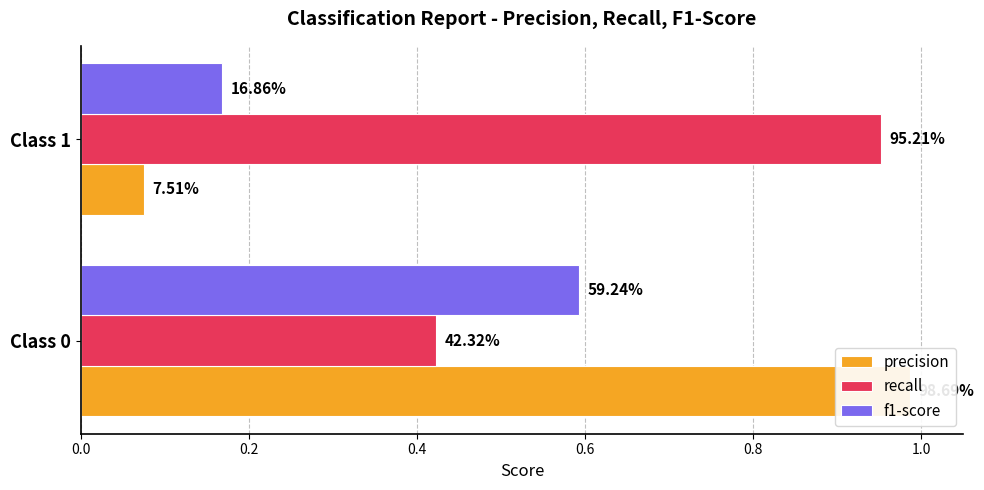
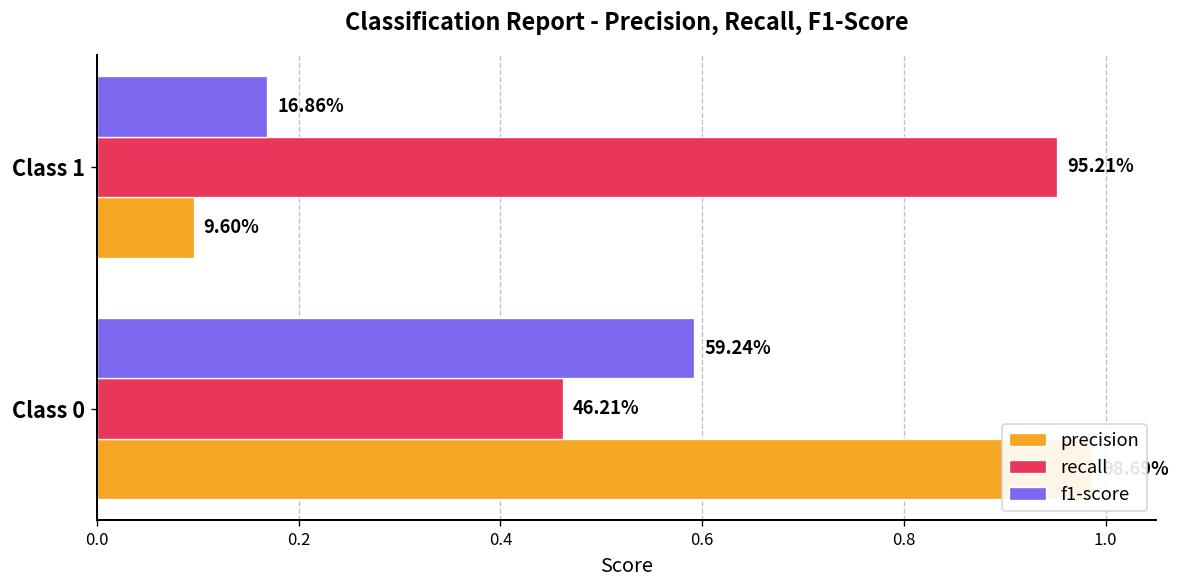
  {
    "precision": {
-     "Class 1": "7.51%"
+     "Class 1": "9.60%"
    },
    "recall": {
      "Class 1": "95.21%",
-     "Class 0": "42.32%"
+     "Class 0": "46.21%"
    },
    "f1-score": {
      "Class 1": "16.86%",
      "Class 0": "59.24%"
    }
  }
